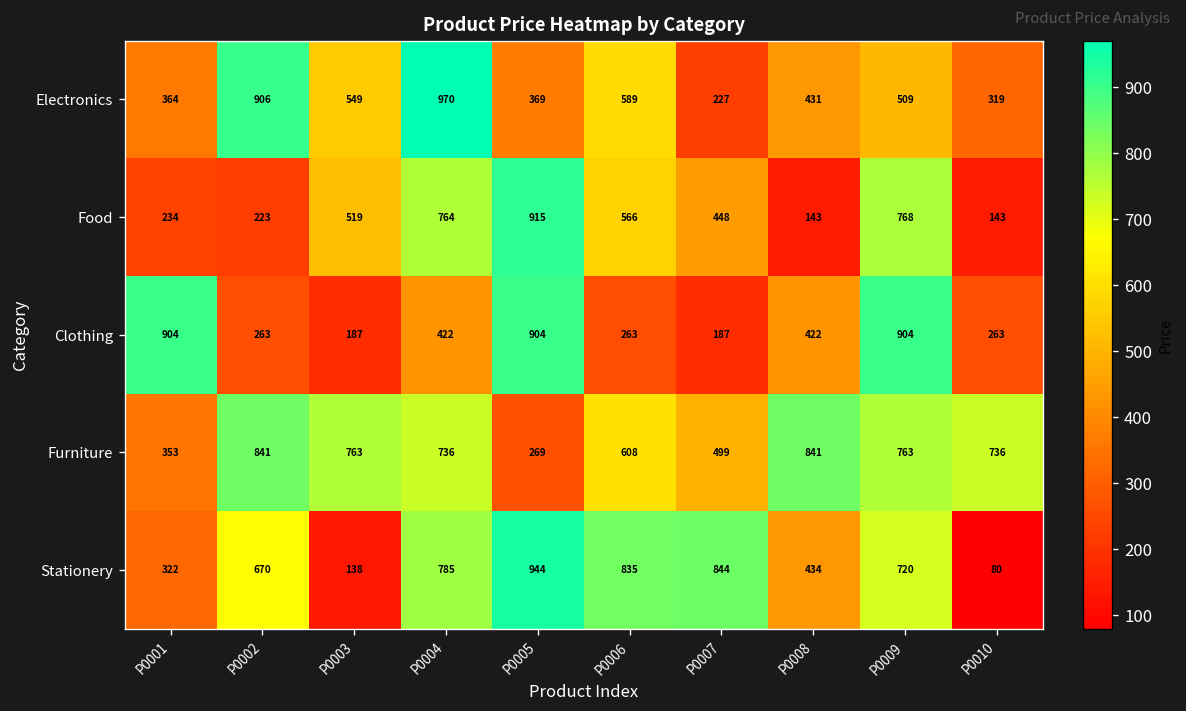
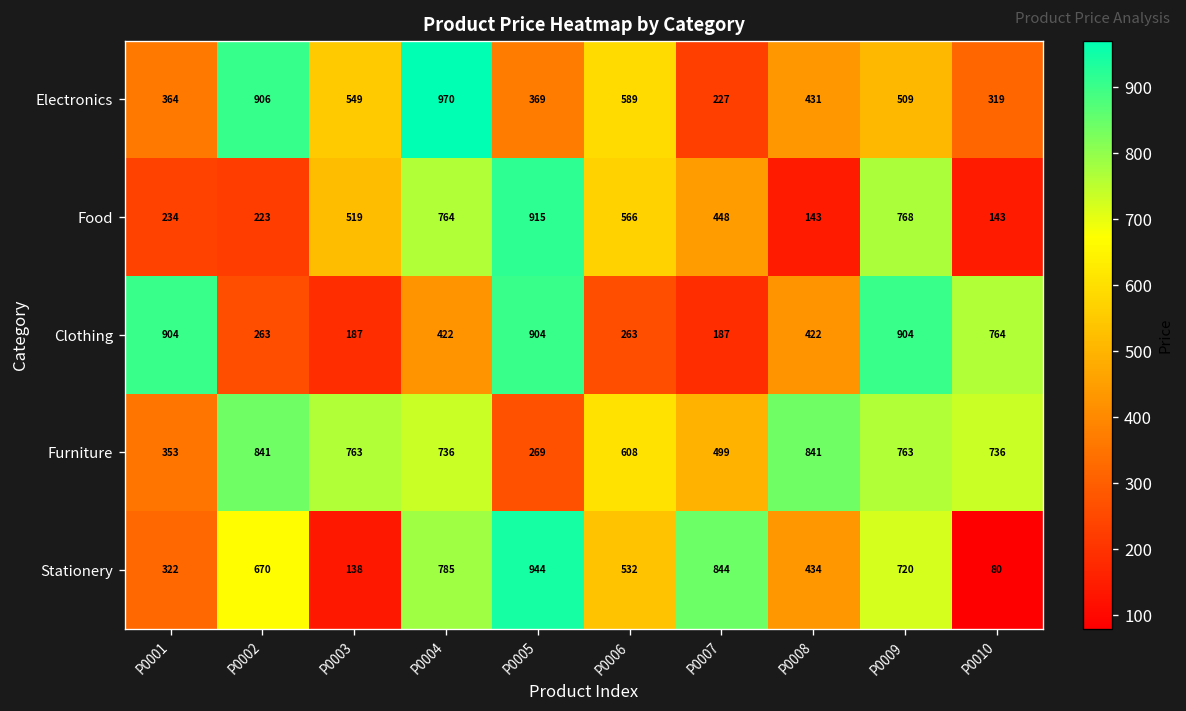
  {
    "Electronics": {
      "P0001": 364,
      "P0002": 906,
      "P0003": 549,
      "P0004": 970,
      "P0005": 369,
      "P0006": 589,
      "P0007": 227,
      "P0008": 431,
      "P0009": 509,
      "P0010": 319
    },
    "Food": {
      "P0001": 234,
      "P0002": 223,
      "P0003": 519,
      "P0004": 764,
      "P0005": 915,
      "P0006": 566,
      "P0007": 448,
      "P0008": 143,
      "P0009": 768,
      "P0010": 143
    },
    "Clothing": {
      "P0001": 904,
      "P0002": 263,
      "P0003": 187,
      "P0004": 422,
      "P0005": 904,
      "P0006": 263,
      "P0007": 187,
      "P0008": 422,
      "P0009": 904,
-     "P0010": 263
+     "P0010": 764
    },
    "Furniture": {
      "P0001": 353,
      "P0002": 841,
      "P0003": 763,
      "P0004": 736,
      "P0005": 269,
      "P0006": 608,
      "P0007": 499,
      "P0008": 841,
      "P0009": 763,
      "P0010": 736
    },
    "Stationery": {
      "P0001": 322,
      "P0002": 670,
      "P0003": 138,
      "P0004": 785,
      "P0005": 944,
-     "P0006": 835,
+     "P0006": 532,
      "P0007": 844,
      "P0008": 434,
      "P0009": 720,
      "P0010": 80
    }
  }
